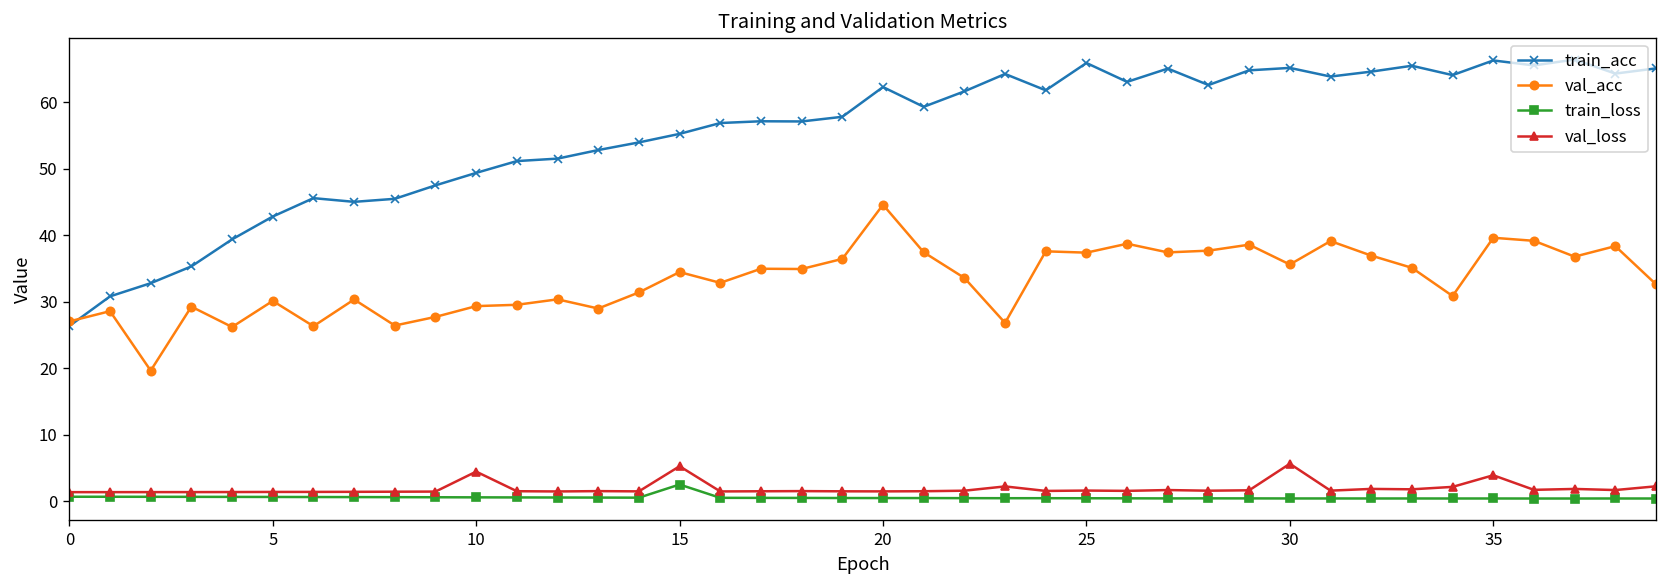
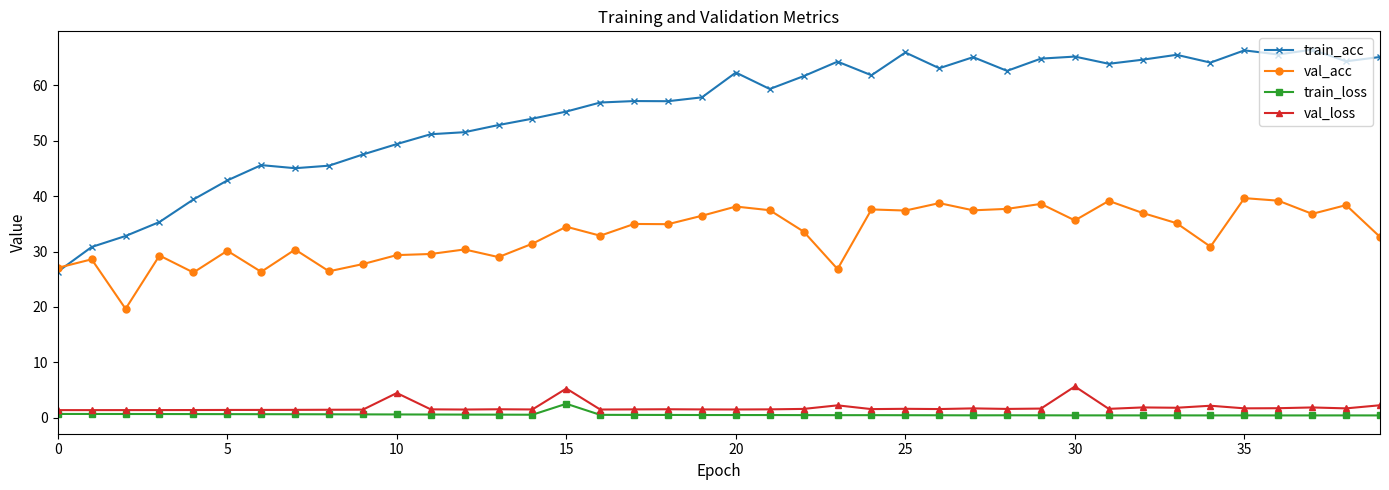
  {
    "train_acc": {
      "0": 26,
      "5": 43,
      "10": 49,
      "15": 55,
      "20": 62,
      "25": 66,
      "30": 65,
      "35": 66
    },
    "val_acc": {
      "0": 27,
      "5": 30,
      "10": 29,
      "15": 34,
-     "20": 45,
+     "20": 38,
      "25": 37,
      "30": 36,
      "35": 40
    },
    "train_loss": {
      "0": 1,
      "5": 1,
      "10": 1,
      "15": 3,
      "20": 0,
      "25": 0,
      "30": 0,
      "35": 0
    },
    "val_loss": {
      "0": 1,
      "5": 1,
      "10": 4,
      "15": 5,
      "20": 2,
      "25": 2,
      "30": 6,
-     "35": 4
+     "35": 2
    }
  }
